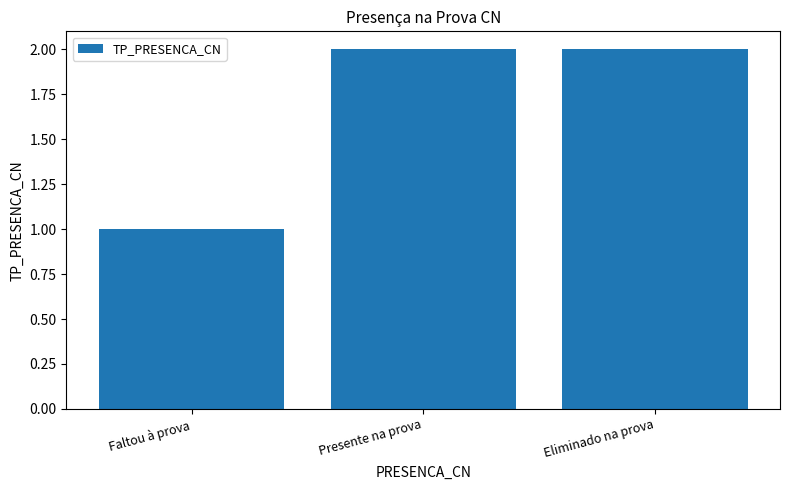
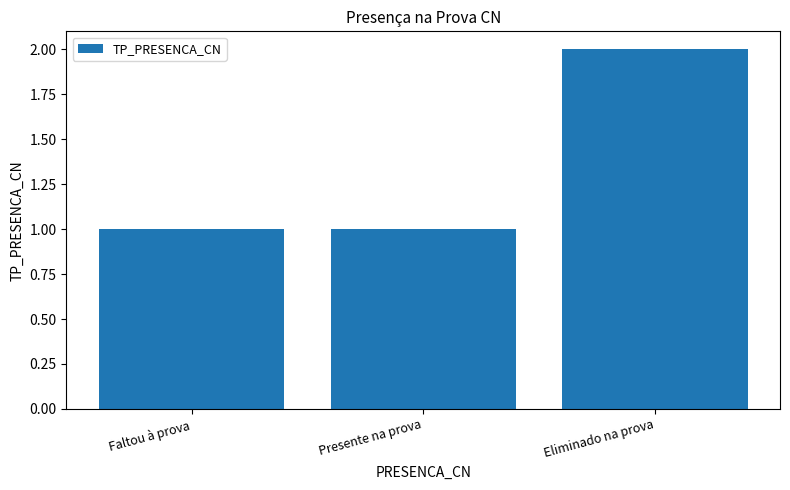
  {
    "Faltou à prova": 1,
-   "Presente na prova": 2,
+   "Presente na prova": 1,
    "Eliminado na prova": 2
  }
